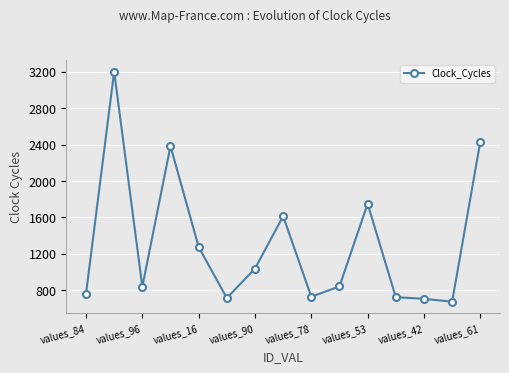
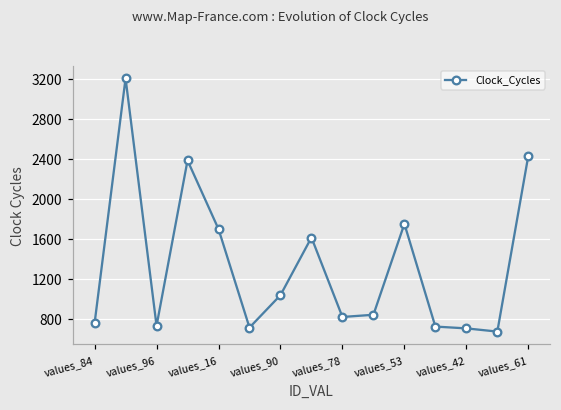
  {
    "values_84": 800,
-   "values_96": 800,
-   "values_16": 1300,
+   "values_96": 700,
+   "values_16": 1700,
    "values_90": 1000,
-   "values_78": 700,
+   "values_78": 800,
    "values_53": 1800,
    "values_42": 700,
    "values_61": 2400
  }
